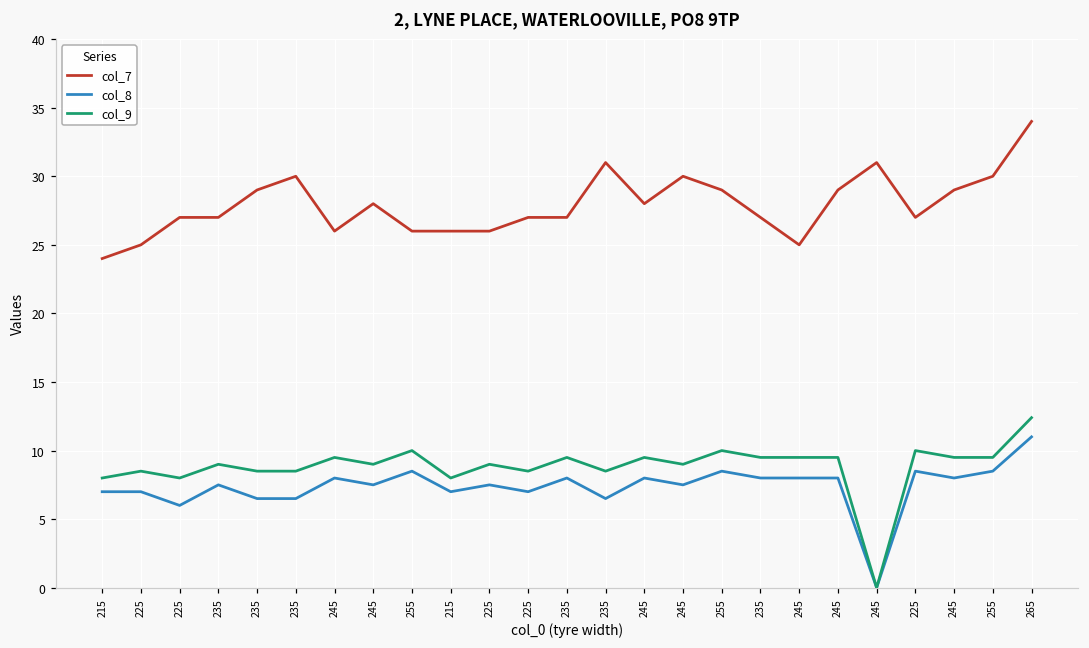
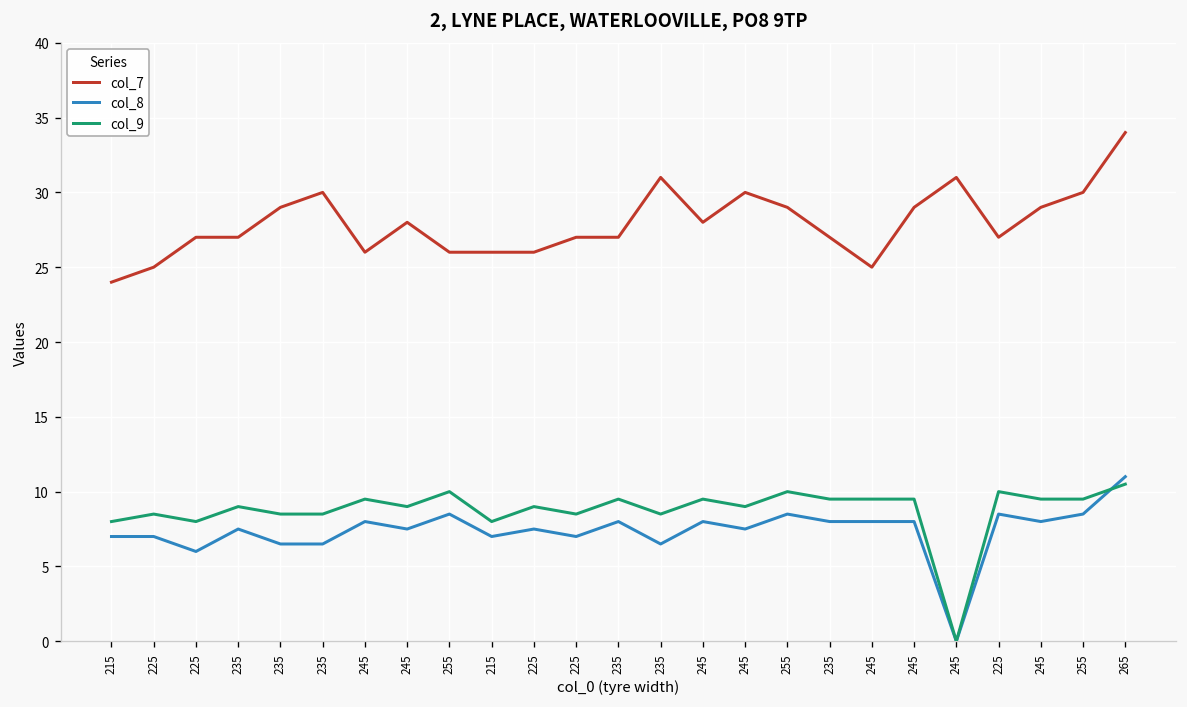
  {
    "col_7": {
      "265": 34.0
    },
    "col_8": {
      "265": 11.0
    },
    "col_9": {
-     "265": 12.4
+     "265": 10.5
    }
  }
